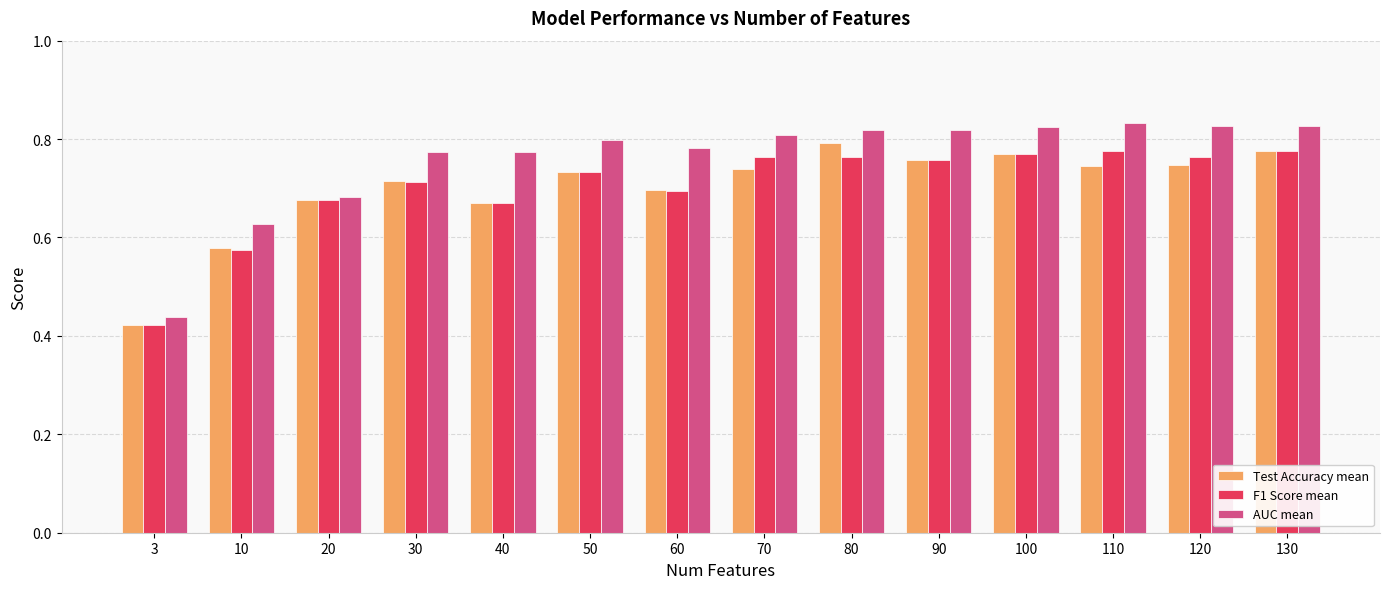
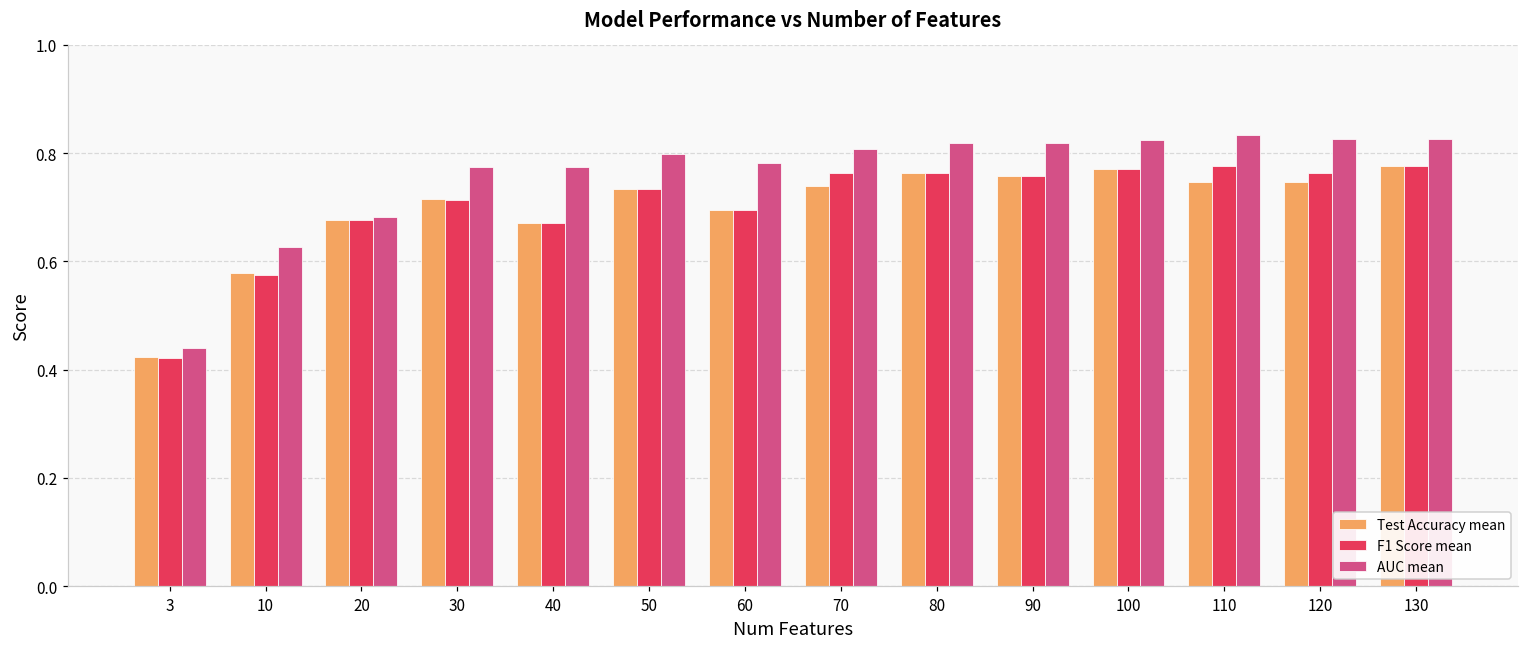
  {
    "Test Accuracy mean": {
      "3": 0.42,
      "10": 0.58,
      "20": 0.68,
      "30": 0.71,
      "40": 0.67,
      "50": 0.73,
      "60": 0.70,
      "70": 0.74,
-     "80": 0.79,
+     "80": 0.76,
      "90": 0.76,
      "100": 0.77,
      "110": 0.75,
      "120": 0.75,
      "130": 0.78
    }
  }
